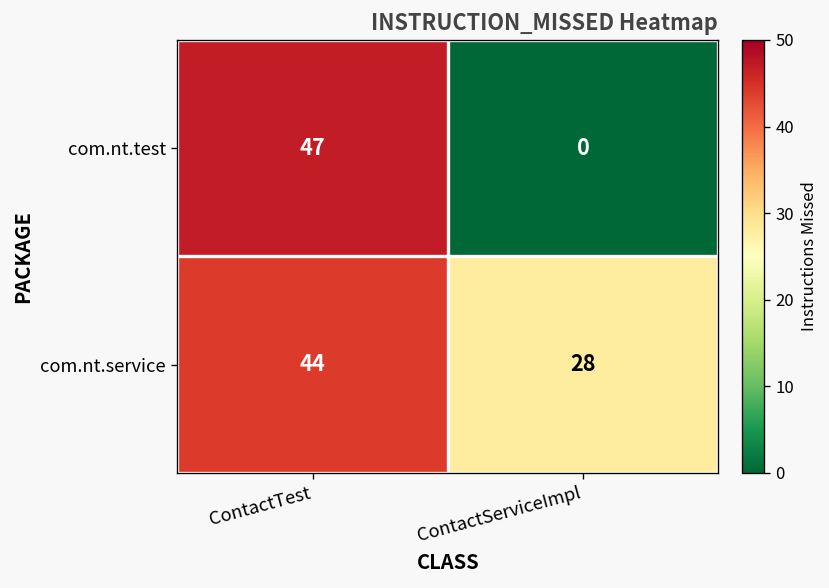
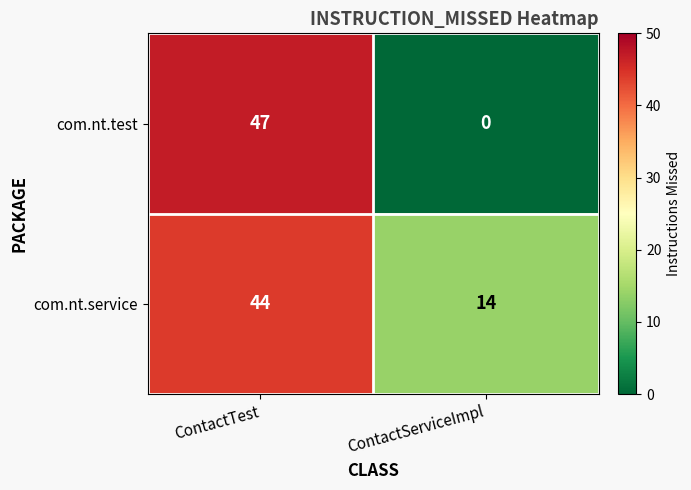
  {
    "com.nt.test": {
      "ContactTest": 47,
      "ContactServiceImpl": 0
    },
    "com.nt.service": {
      "ContactTest": 44,
-     "ContactServiceImpl": 28
+     "ContactServiceImpl": 14
    }
  }
